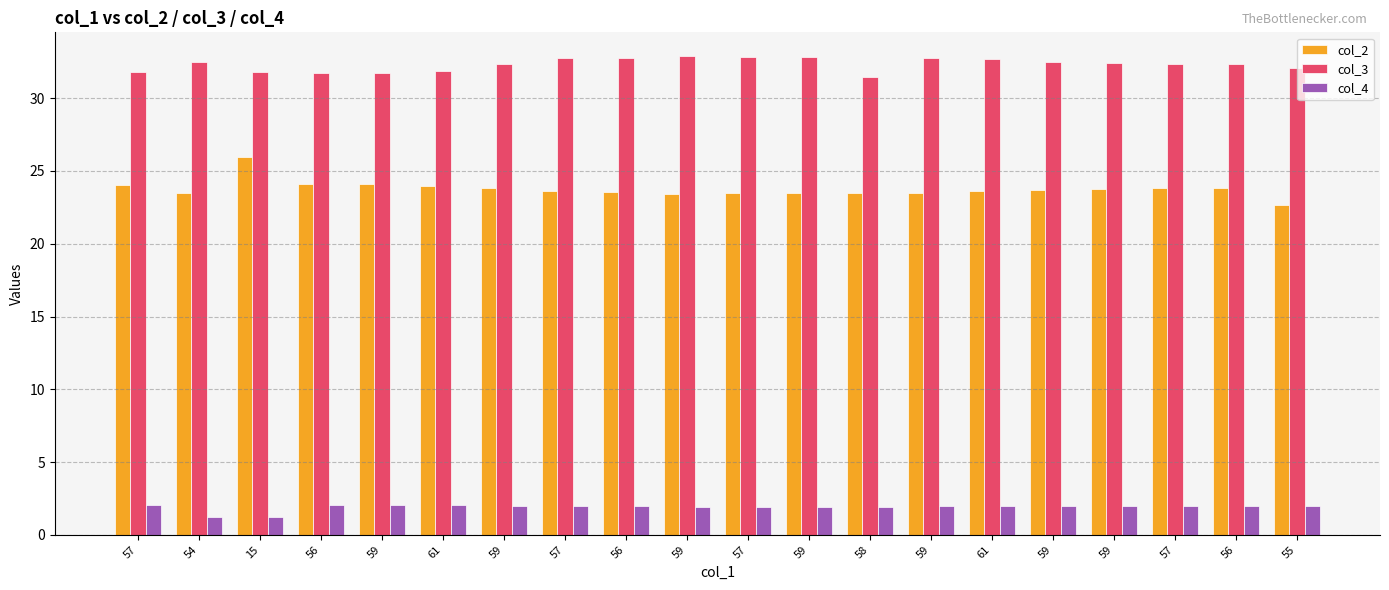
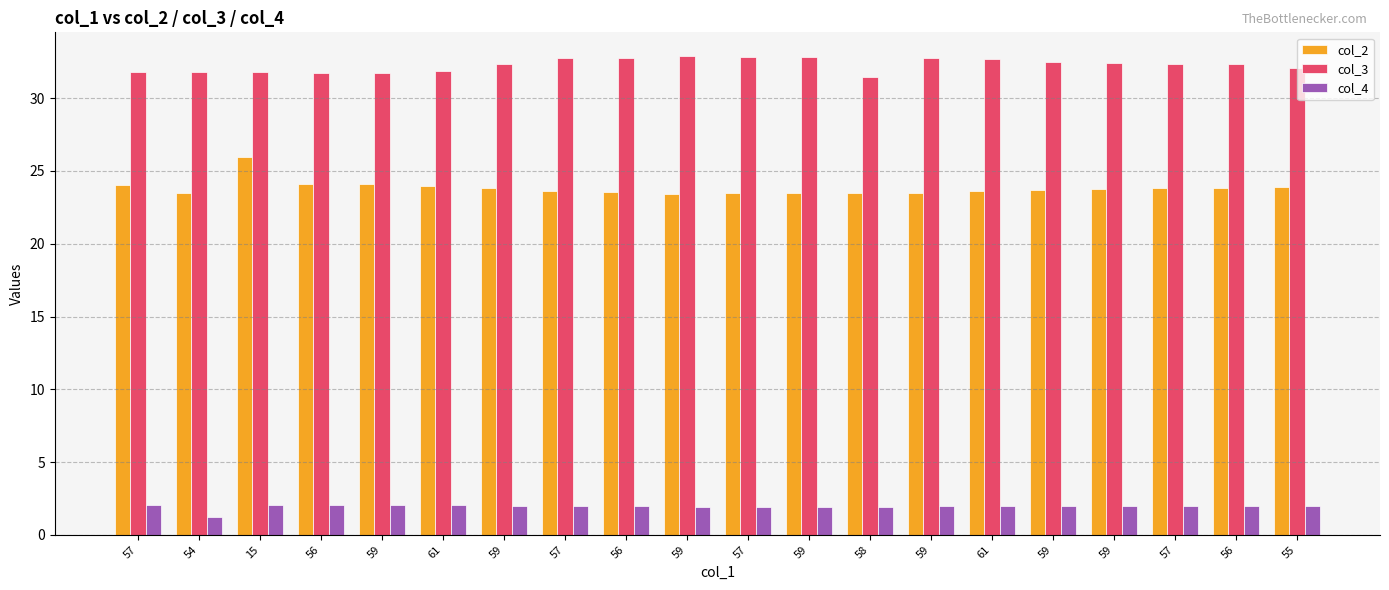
  {
    "col_2": {
      "54": 23.5,
      "15": 25.9,
      "58": 23.5,
-     "55": 22.7
+     "55": 23.9
    },
    "col_3": {
-     "54": 32.5,
+     "54": 31.8,
      "15": 31.8,
      "58": 31.4,
      "55": 32.1
    },
    "col_4": {
      "54": 1.2,
-     "15": 1.2,
+     "15": 2.1,
      "58": 2.0,
      "55": 2.0
    }
  }
